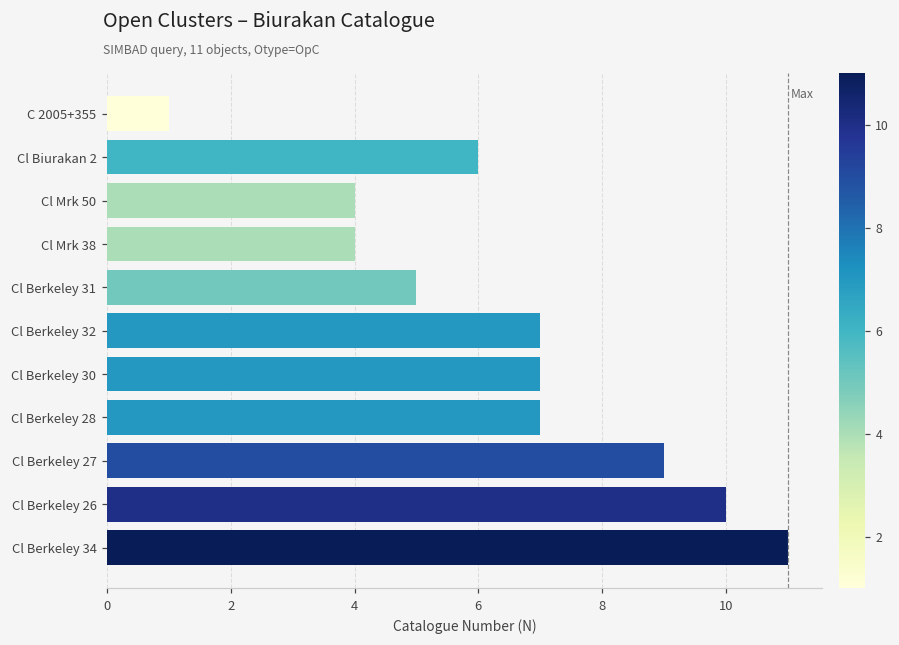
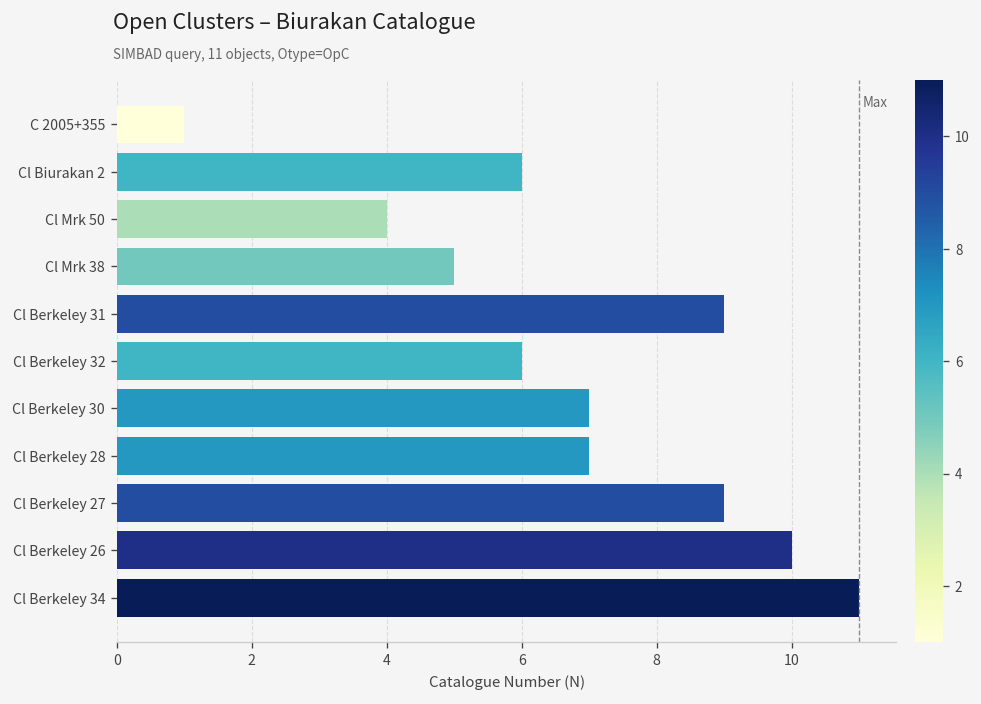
  {
    "C 2005+355": 1,
    "Cl Biurakan 2": 6,
    "Cl Mrk 50": 4,
-   "Cl Mrk 38": 4,
-   "Cl Berkeley 31": 5,
-   "Cl Berkeley 32": 7,
+   "Cl Mrk 38": 5,
+   "Cl Berkeley 31": 9,
+   "Cl Berkeley 32": 6,
    "Cl Berkeley 30": 7,
    "Cl Berkeley 28": 7,
    "Cl Berkeley 27": 9,
    "Cl Berkeley 26": 10,
    "Cl Berkeley 34": 11
  }
